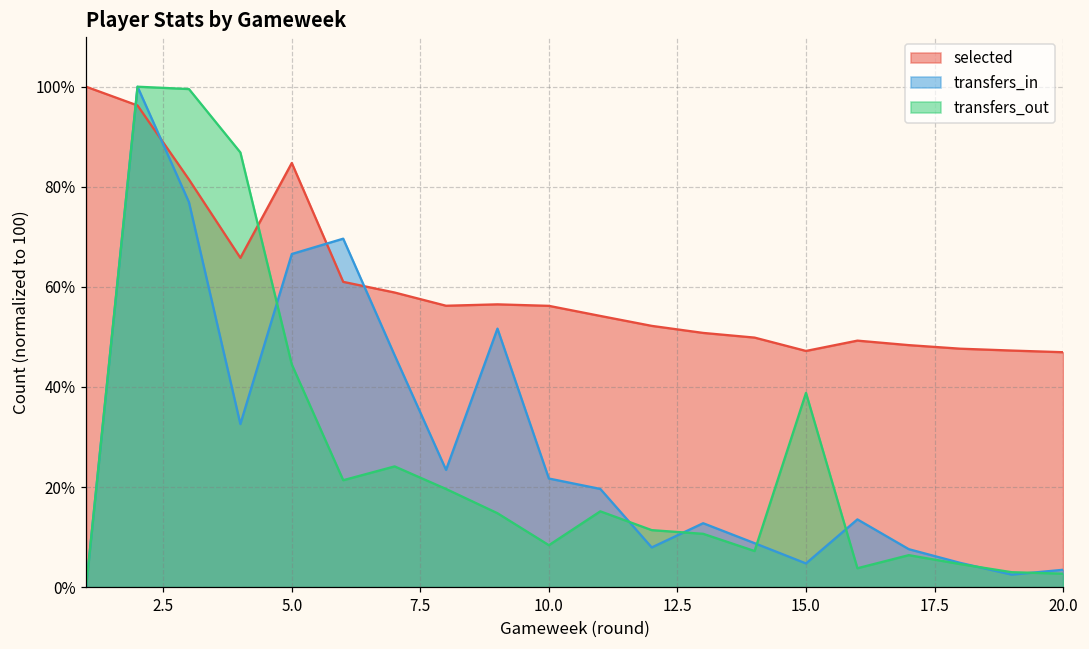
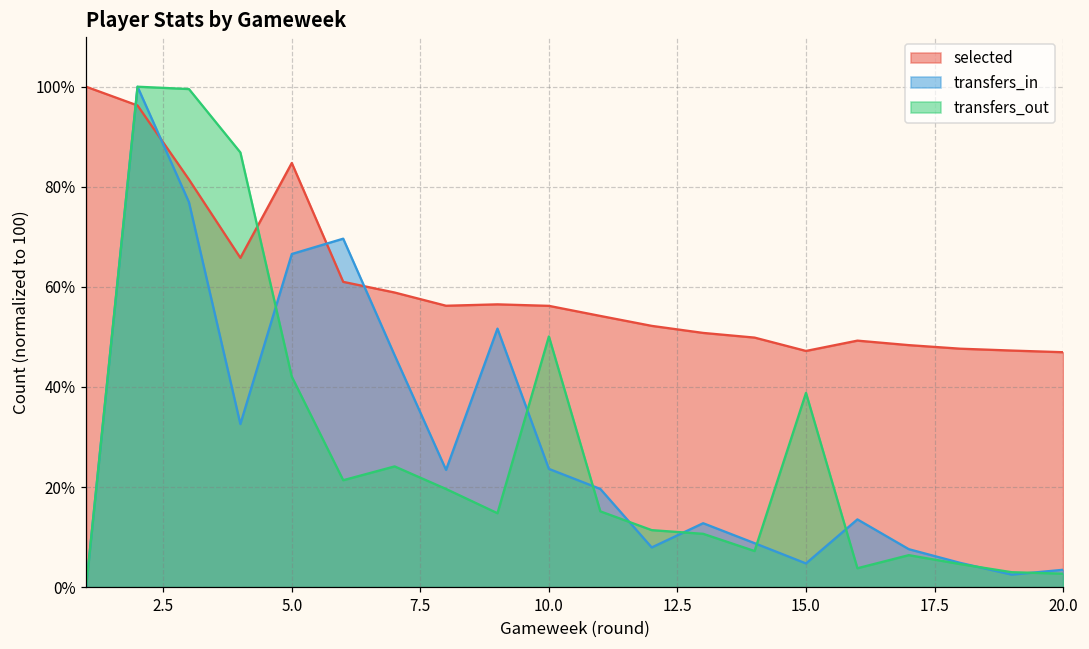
  {
    "selected": {
      "5.0": "85%",
      "10.0": "56%",
      "15.0": "47%",
      "20.0": "47%"
    },
    "transfers_in": {
      "5.0": "67%",
-     "10.0": "22%",
+     "10.0": "24%",
      "15.0": "5%",
      "20.0": "3%"
    },
    "transfers_out": {
-     "5.0": "44%",
-     "10.0": "8%",
+     "5.0": "42%",
+     "10.0": "50%",
      "15.0": "39%",
      "20.0": "3%"
    }
  }
